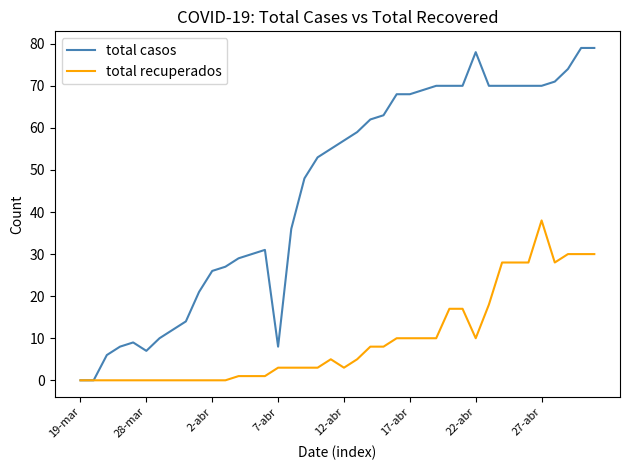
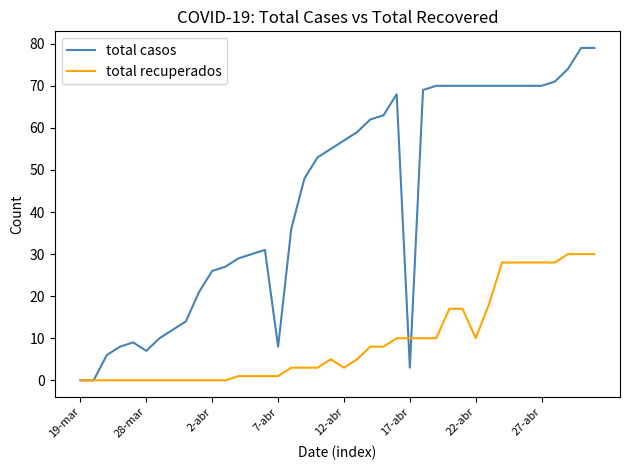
  {
    "total casos": {
      "28-mar": 7,
      "2-abr": 26,
      "7-abr": 8,
      "12-abr": 57,
-     "17-abr": 68,
-     "22-abr": 78,
+     "17-abr": 3,
+     "22-abr": 70,
      "27-abr": 70
    },
    "total recuperados": {
      "28-mar": 0,
      "2-abr": 0,
-     "7-abr": 3,
+     "7-abr": 1,
      "12-abr": 3,
      "17-abr": 10,
      "22-abr": 10,
-     "27-abr": 38
+     "27-abr": 28
    }
  }
